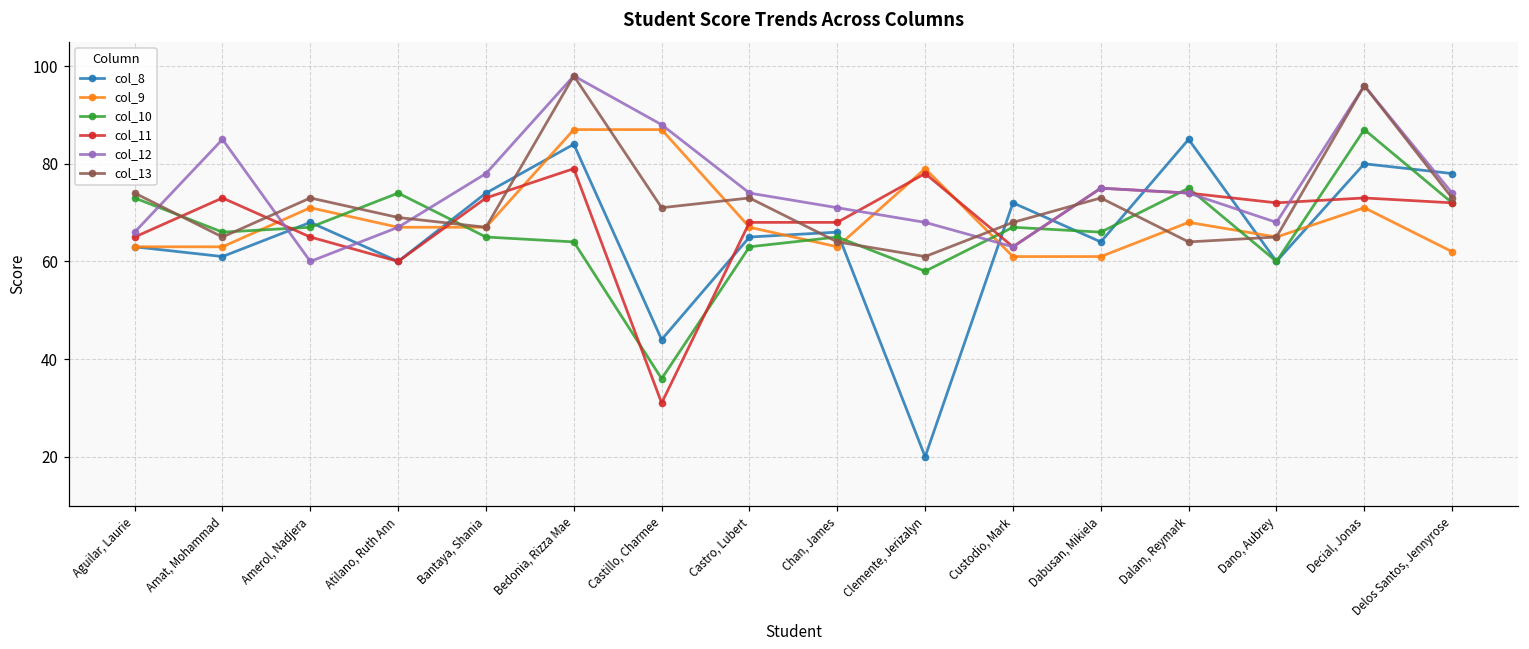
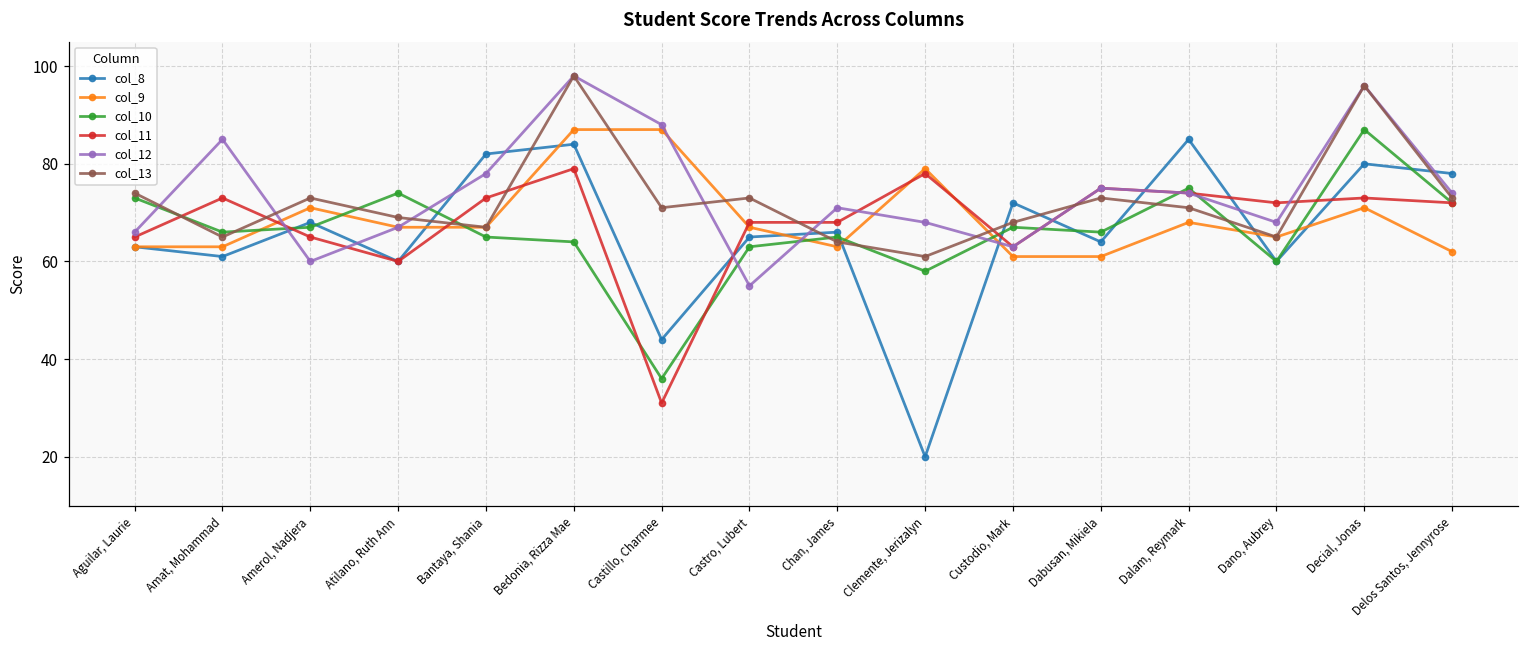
  {
    "col_8": {
      "Amat, Mohammad": 61,
      "Amerol, Nadjera": 68,
-     "Bantaya, Shania": 74,
+     "Bantaya, Shania": 82,
      "Bedonia, Rizza Mae": 84,
      "Castillo, Charmee": 44,
      "Castro, Lubert": 65,
      "Chan, James": 66,
      "Clemente, Jerizalyn": 20,
      "Custodio, Mark": 72,
      "Dabusan, Mikiela": 64,
      "Dalam, Reymark": 85,
      "Decial, Jonas": 80,
      "Delos Santos, Jennyrose": 78
    },
    "col_9": {
      "Amat, Mohammad": 63,
      "Amerol, Nadjera": 71,
      "Bedonia, Rizza Mae": 87,
      "Castillo, Charmee": 87,
      "Castro, Lubert": 67,
      "Chan, James": 63,
      "Clemente, Jerizalyn": 79,
      "Custodio, Mark": 61,
      "Dabusan, Mikiela": 61,
      "Dalam, Reymark": 68,
      "Decial, Jonas": 71,
      "Delos Santos, Jennyrose": 62
    },
    "col_10": {
      "Aguilar, Laurie": 73,
      "Amat, Mohammad": 66,
      "Amerol, Nadjera": 67,
      "Atilano, Ruth Ann": 74,
      "Bantaya, Shania": 65,
      "Bedonia, Rizza Mae": 64,
      "Castillo, Charmee": 36,
      "Castro, Lubert": 63,
      "Chan, James": 65,
      "Clemente, Jerizalyn": 58,
      "Custodio, Mark": 67,
      "Dabusan, Mikiela": 66,
      "Dalam, Reymark": 75,
      "Decial, Jonas": 87
    },
    "col_11": {
      "Aguilar, Laurie": 65,
      "Amat, Mohammad": 73,
      "Amerol, Nadjera": 65,
      "Bantaya, Shania": 73,
      "Bedonia, Rizza Mae": 79,
      "Castillo, Charmee": 31,
      "Castro, Lubert": 68,
      "Chan, James": 68,
      "Clemente, Jerizalyn": 78,
      "Dano, Aubrey": 72,
      "Decial, Jonas": 73
    },
    "col_12": {
      "Aguilar, Laurie": 66,
      "Amat, Mohammad": 85,
      "Amerol, Nadjera": 60,
      "Bantaya, Shania": 78,
      "Castillo, Charmee": 88,
-     "Castro, Lubert": 74,
+     "Castro, Lubert": 55,
      "Chan, James": 71,
      "Clemente, Jerizalyn": 68,
      "Dano, Aubrey": 68,
      "Delos Santos, Jennyrose": 74
    },
    "col_13": {
      "Aguilar, Laurie": 74,
      "Amat, Mohammad": 65,
      "Amerol, Nadjera": 73,
      "Atilano, Ruth Ann": 69,
      "Castillo, Charmee": 71,
      "Castro, Lubert": 73,
      "Chan, James": 64,
      "Clemente, Jerizalyn": 61,
      "Custodio, Mark": 68,
      "Dabusan, Mikiela": 73,
-     "Dalam, Reymark": 64,
+     "Dalam, Reymark": 71,
      "Delos Santos, Jennyrose": 73
    }
  }
